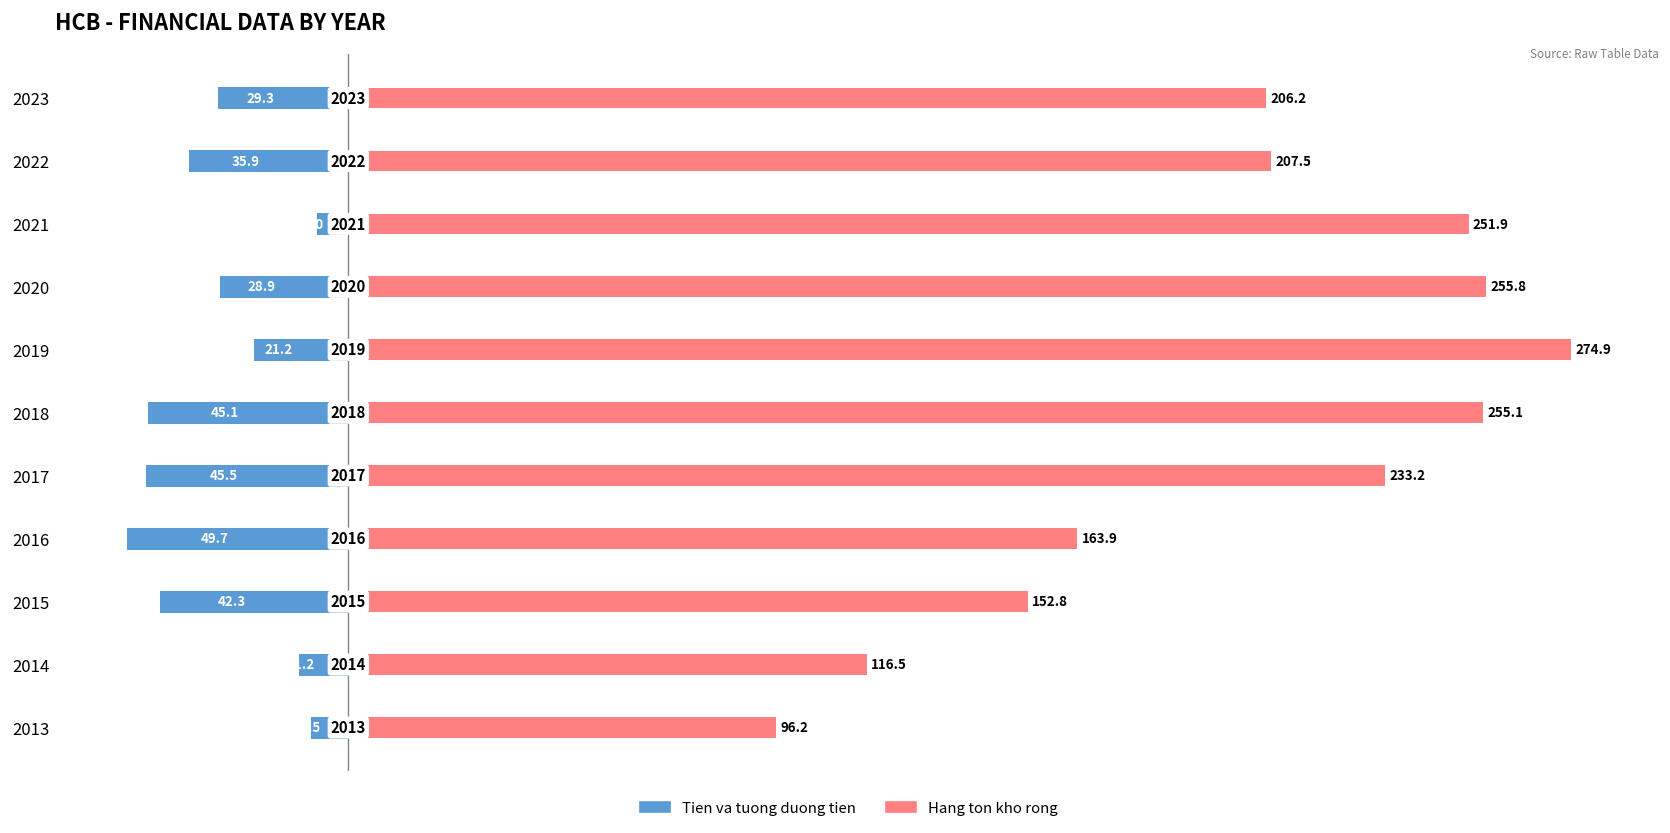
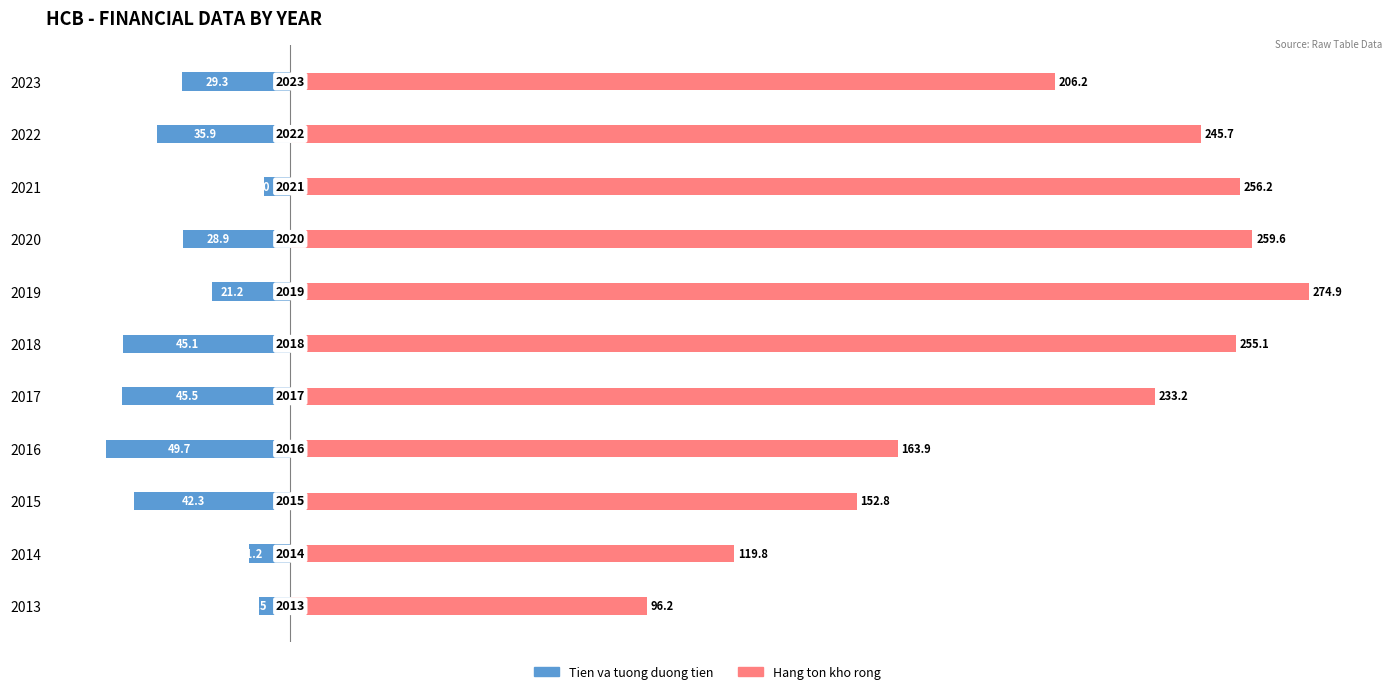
  {
    "Hang ton kho rong": {
      "2023": 206.2,
-     "2022": 207.5,
-     "2021": 251.9,
-     "2020": 255.8,
+     "2022": 245.7,
+     "2021": 256.2,
+     "2020": 259.6,
      "2019": 274.9,
      "2018": 255.1,
      "2017": 233.2,
      "2016": 163.9,
      "2015": 152.8,
-     "2014": 116.5,
+     "2014": 119.8,
      "2013": 96.2
    }
  }
